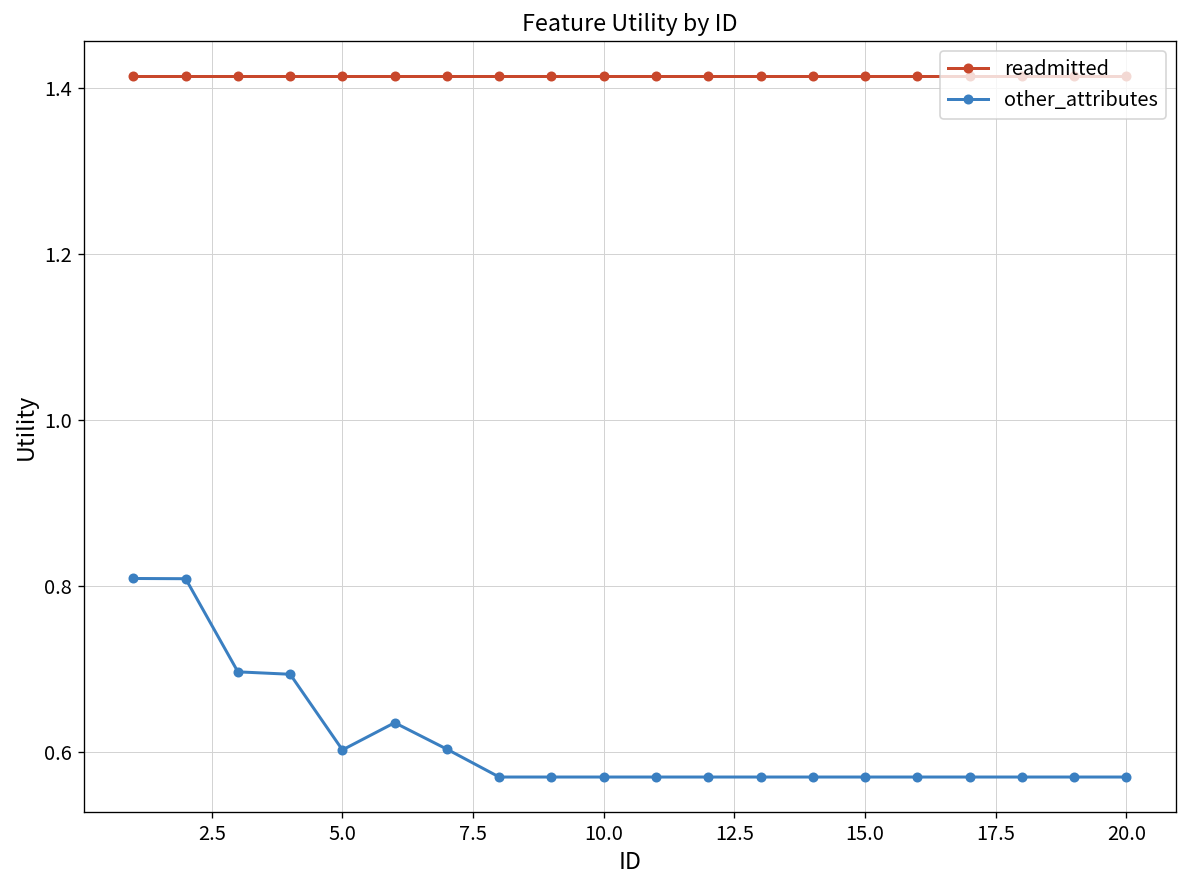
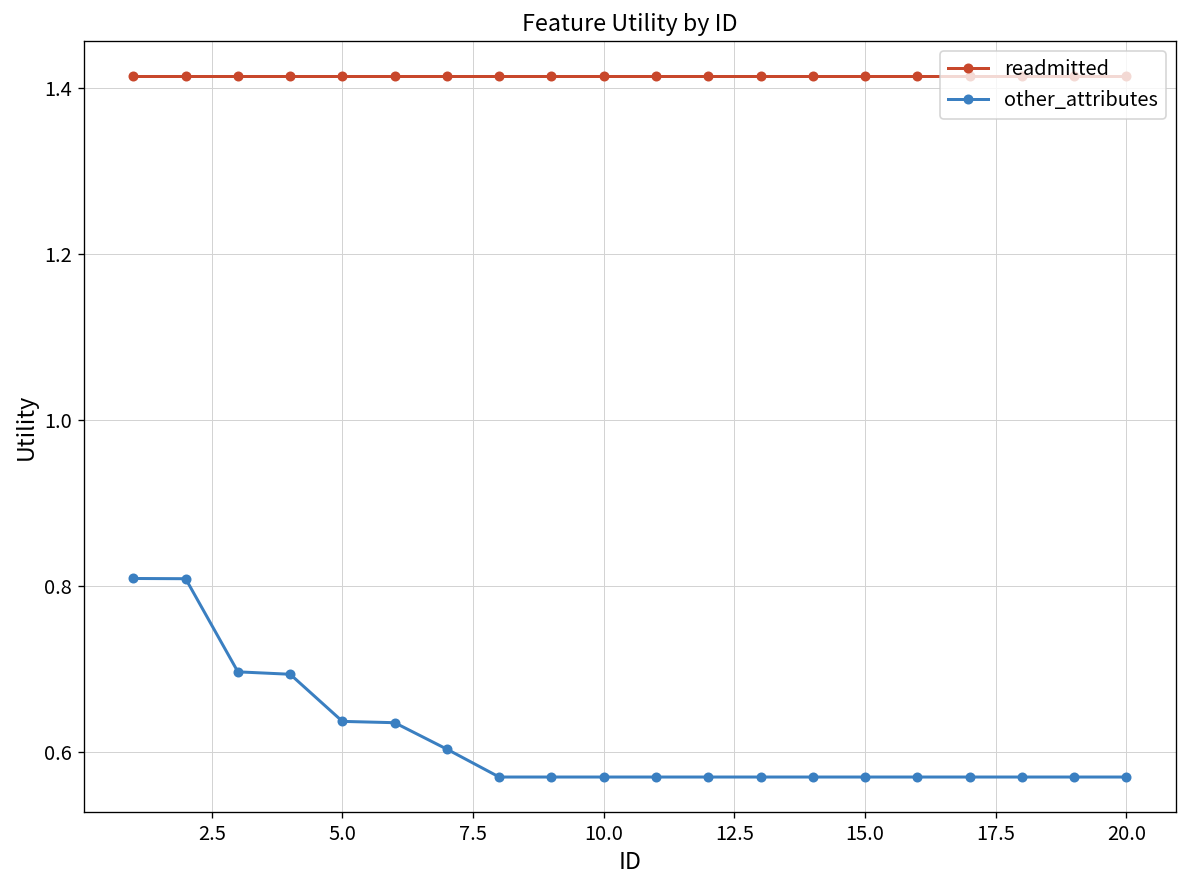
  {
    "readmitted": {
      "5.0": 1.41,
      "10.0": 1.41,
      "15.0": 1.41
    },
    "other_attributes": {
-     "5.0": 0.60,
+     "5.0": 0.64,
      "10.0": 0.57,
      "15.0": 0.57,
      "20.0": 0.57
    }
  }
